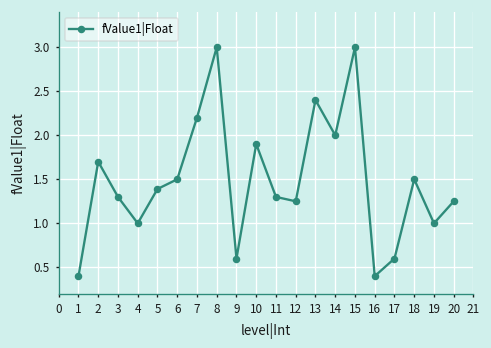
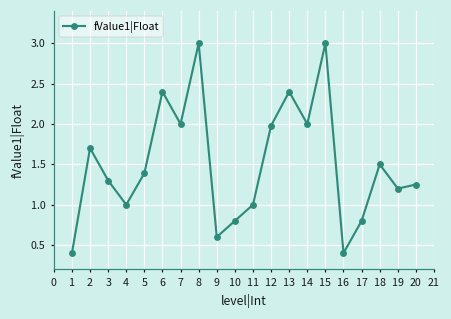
  {
    "1": 0.4,
    "2": 1.7,
    "3": 1.3,
    "4": 1.0,
    "5": 1.4,
-   "6": 1.5,
-   "7": 2.2,
+   "6": 2.4,
+   "7": 2.0,
    "8": 3.0,
    "9": 0.6,
-   "10": 1.9,
-   "11": 1.3,
-   "12": 1.3,
+   "10": 0.8,
+   "11": 1.0,
+   "12": 2.0,
    "13": 2.4,
    "14": 2.0,
    "15": 3.0,
    "16": 0.4,
-   "17": 0.6,
+   "17": 0.8,
    "18": 1.5,
-   "19": 1.0,
+   "19": 1.2,
    "20": 1.3
  }
